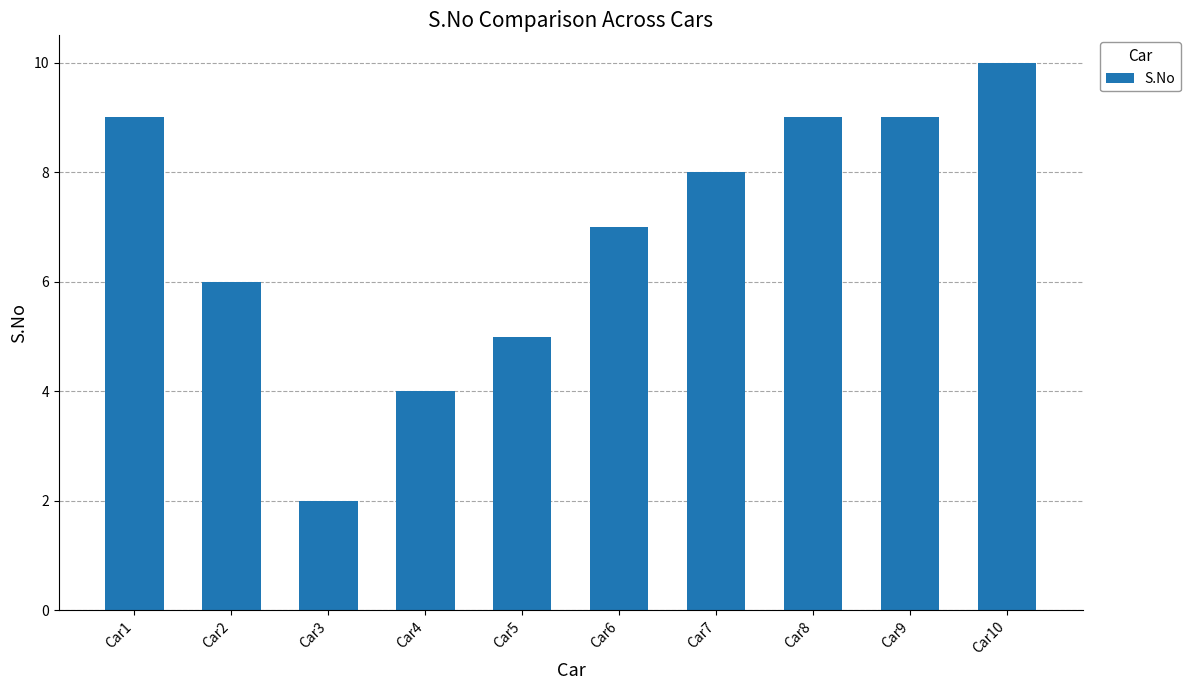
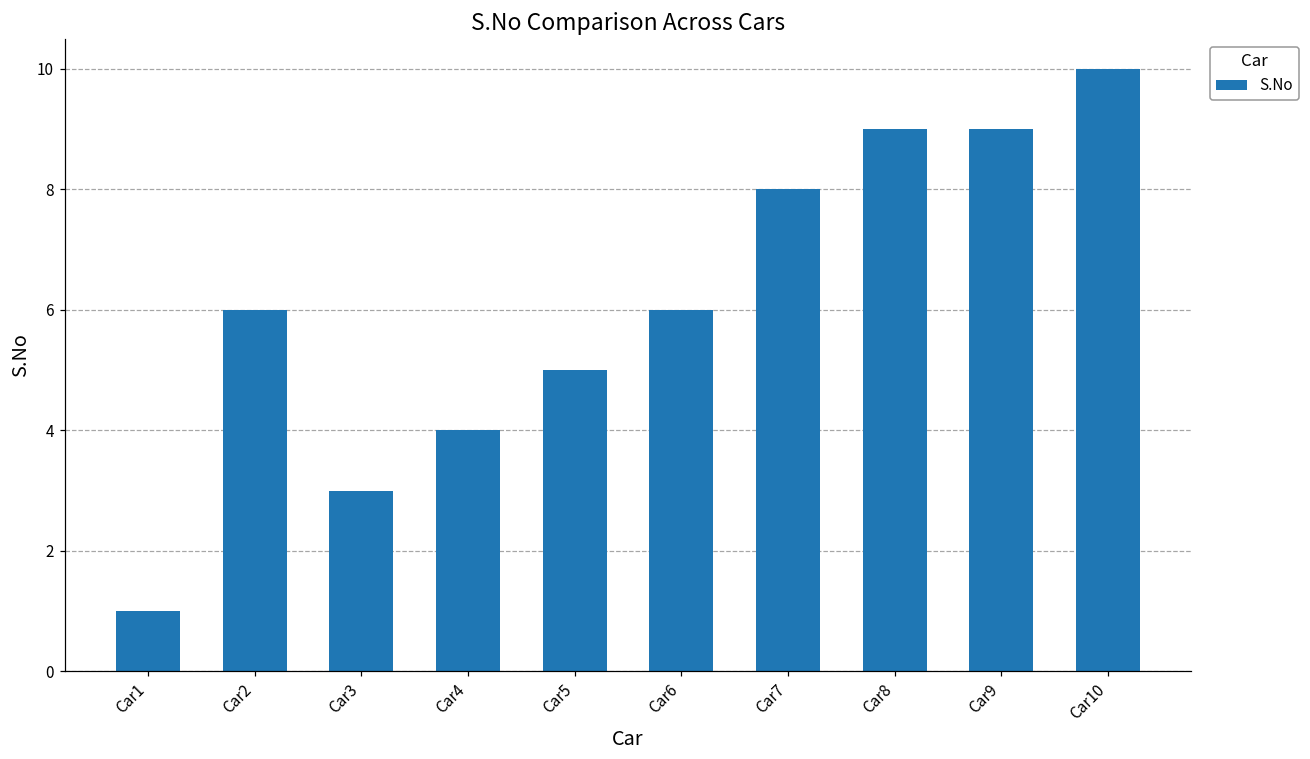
  {
-   "Car1": 9,
+   "Car1": 1,
    "Car2": 6,
-   "Car3": 2,
+   "Car3": 3,
    "Car4": 4,
    "Car5": 5,
-   "Car6": 7,
+   "Car6": 6,
    "Car7": 8,
    "Car8": 9,
    "Car9": 9,
    "Car10": 10
  }
